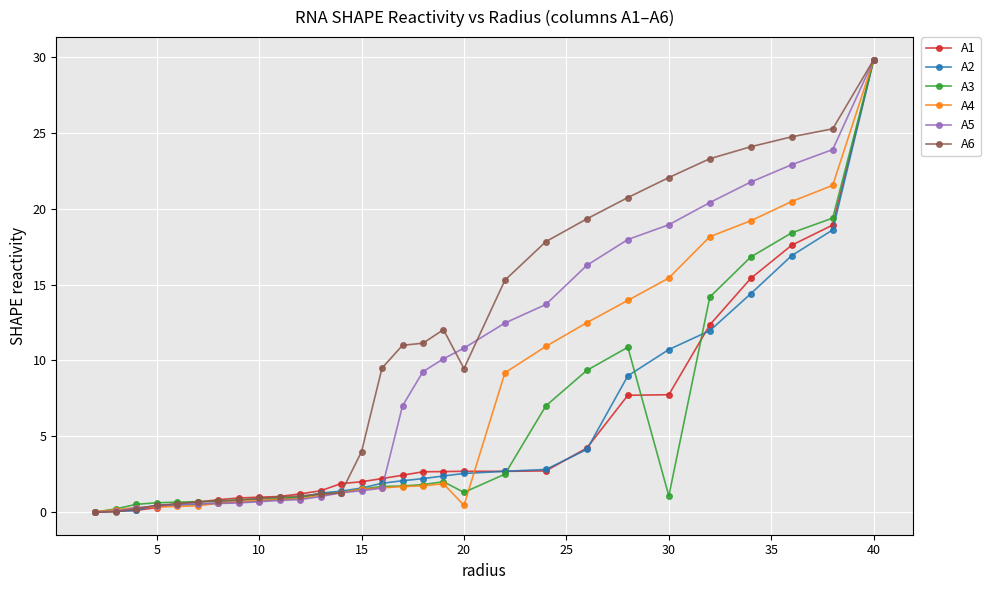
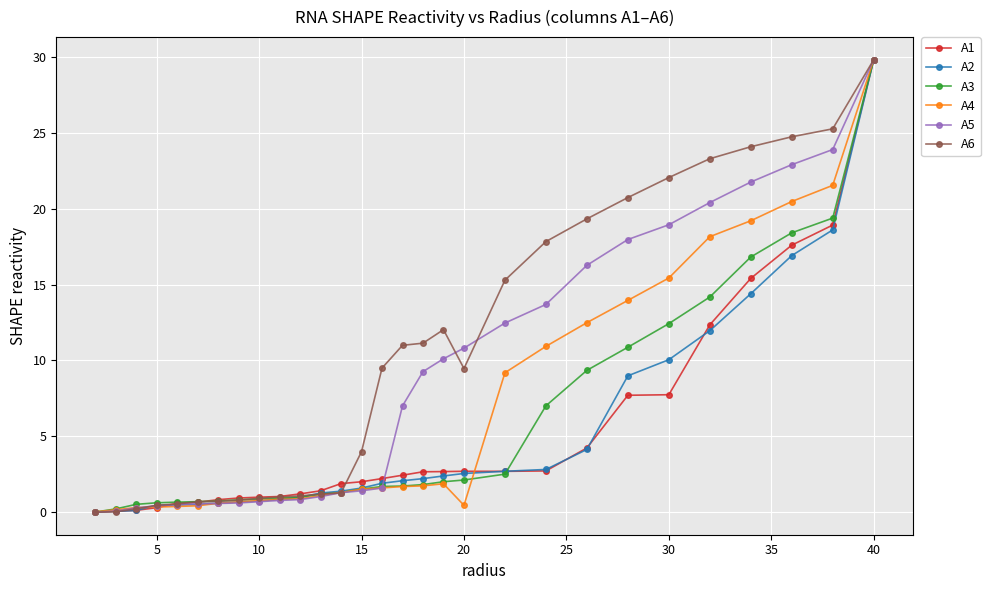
  {
    "A1": {
      "15": 2.0,
      "30": 7.7
    },
    "A2": {
-     "30": 10.7
+     "30": 10.1
    },
    "A3": {
-     "20": 1.3,
-     "30": 1.1
+     "20": 2.1,
+     "30": 12.4
    },
    "A4": {
      "20": 0.5,
      "30": 15.4
    },
    "A5": {
      "20": 10.8,
      "30": 18.9
    },
    "A6": {
      "15": 4.0,
      "20": 9.5,
      "30": 22.1
    }
  }
